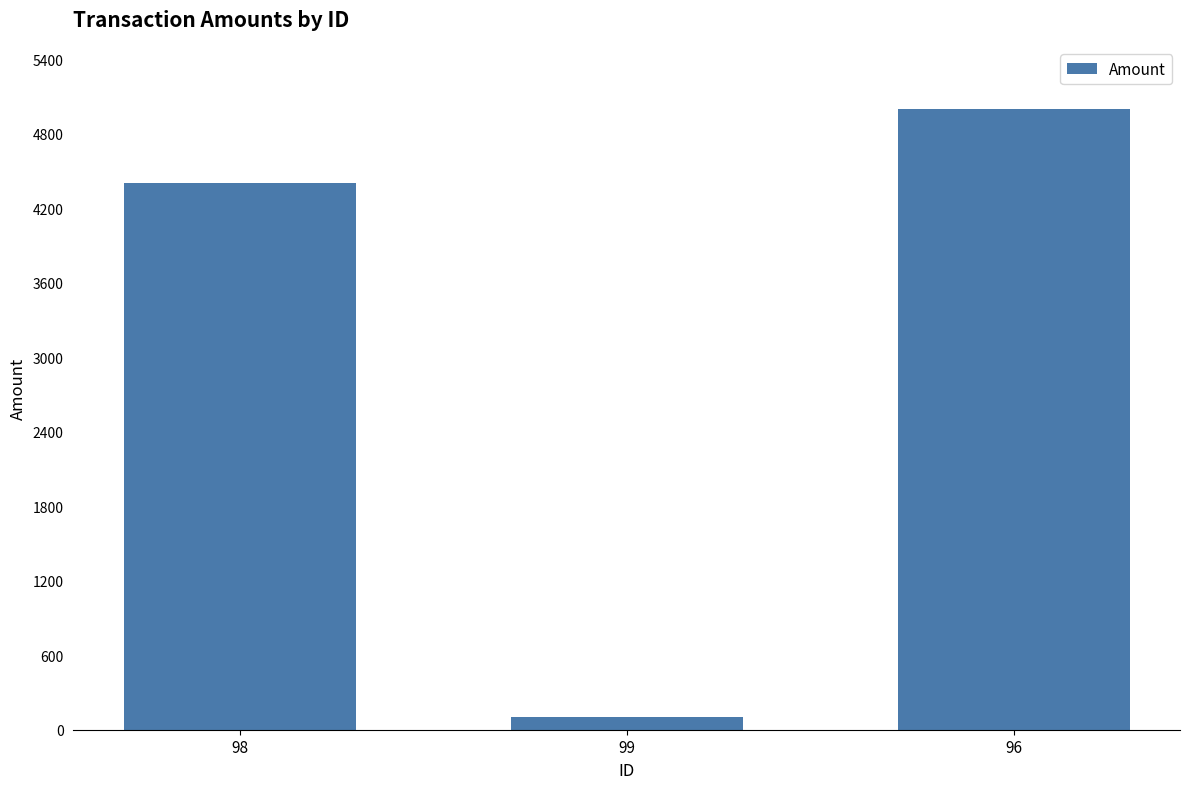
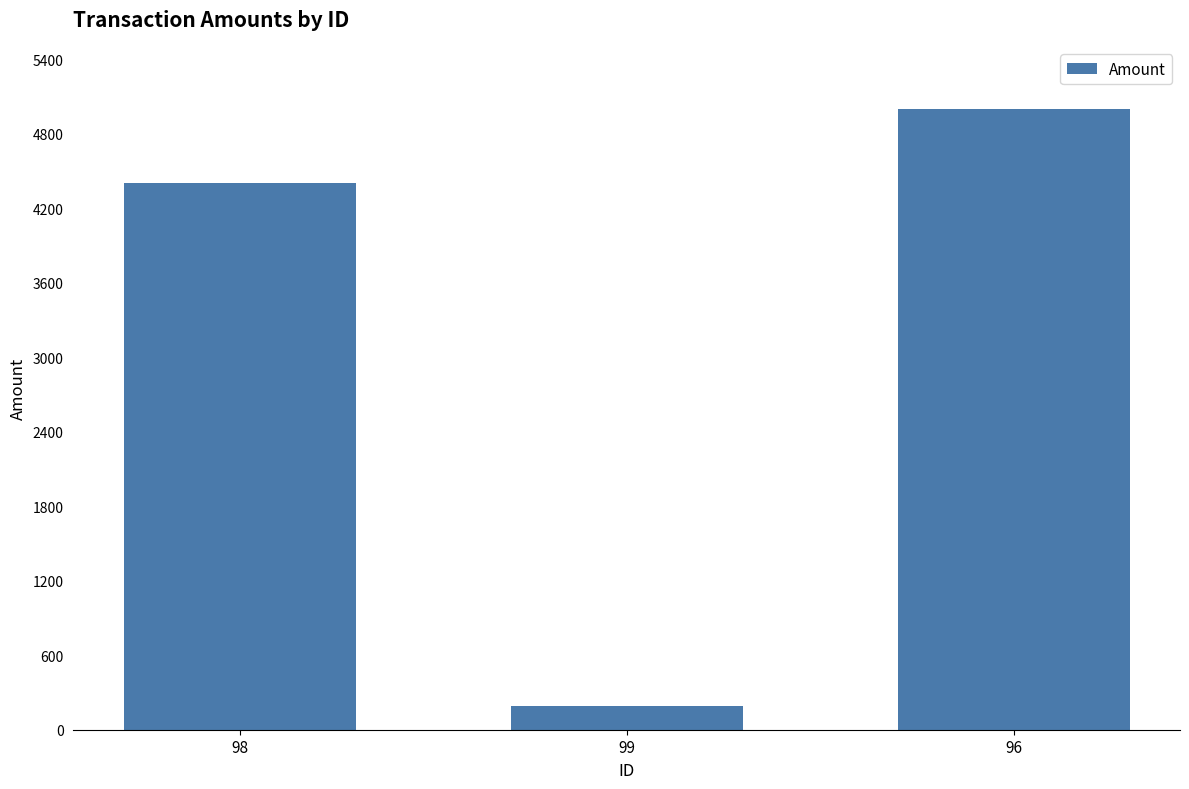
  {
    "98": 4400,
-   "99": 100,
+   "99": 190,
    "96": 5000
  }
